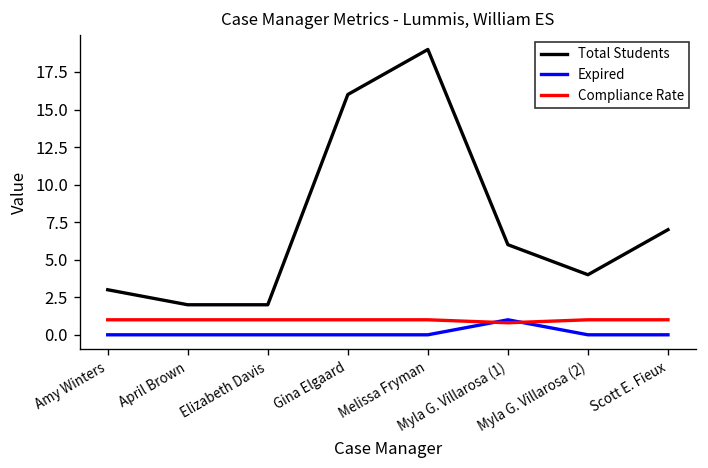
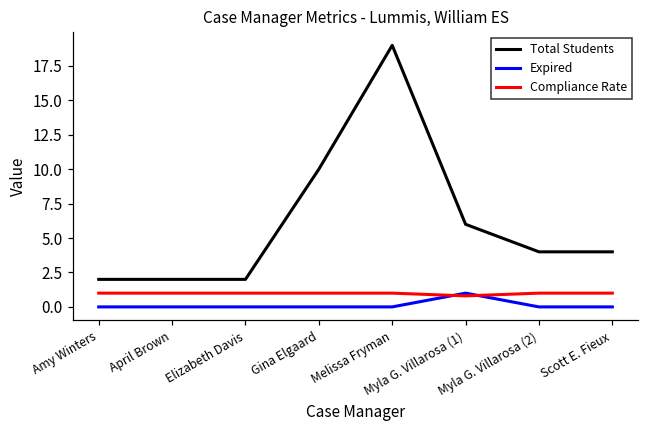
  {
    "Total Students": {
-     "Amy Winters": 3,
+     "Amy Winters": 2,
      "April Brown": 2,
      "Elizabeth Davis": 2,
-     "Gina Elgaard": 16,
+     "Gina Elgaard": 10,
      "Melissa Fryman": 19,
      "Myla G. Villarosa (1)": 6,
      "Myla G. Villarosa (2)": 4,
-     "Scott E. Fieux": 7
+     "Scott E. Fieux": 4
    },
    "Expired": {
      "Amy Winters": 0,
      "April Brown": 0,
      "Elizabeth Davis": 0,
      "Gina Elgaard": 0,
      "Melissa Fryman": 0,
      "Myla G. Villarosa (2)": 0,
      "Scott E. Fieux": 0
    },
    "Compliance Rate": {
      "Amy Winters": 1,
      "April Brown": 1,
      "Elizabeth Davis": 1,
      "Gina Elgaard": 1,
      "Melissa Fryman": 1,
      "Myla G. Villarosa (2)": 1,
      "Scott E. Fieux": 1
    }
  }
